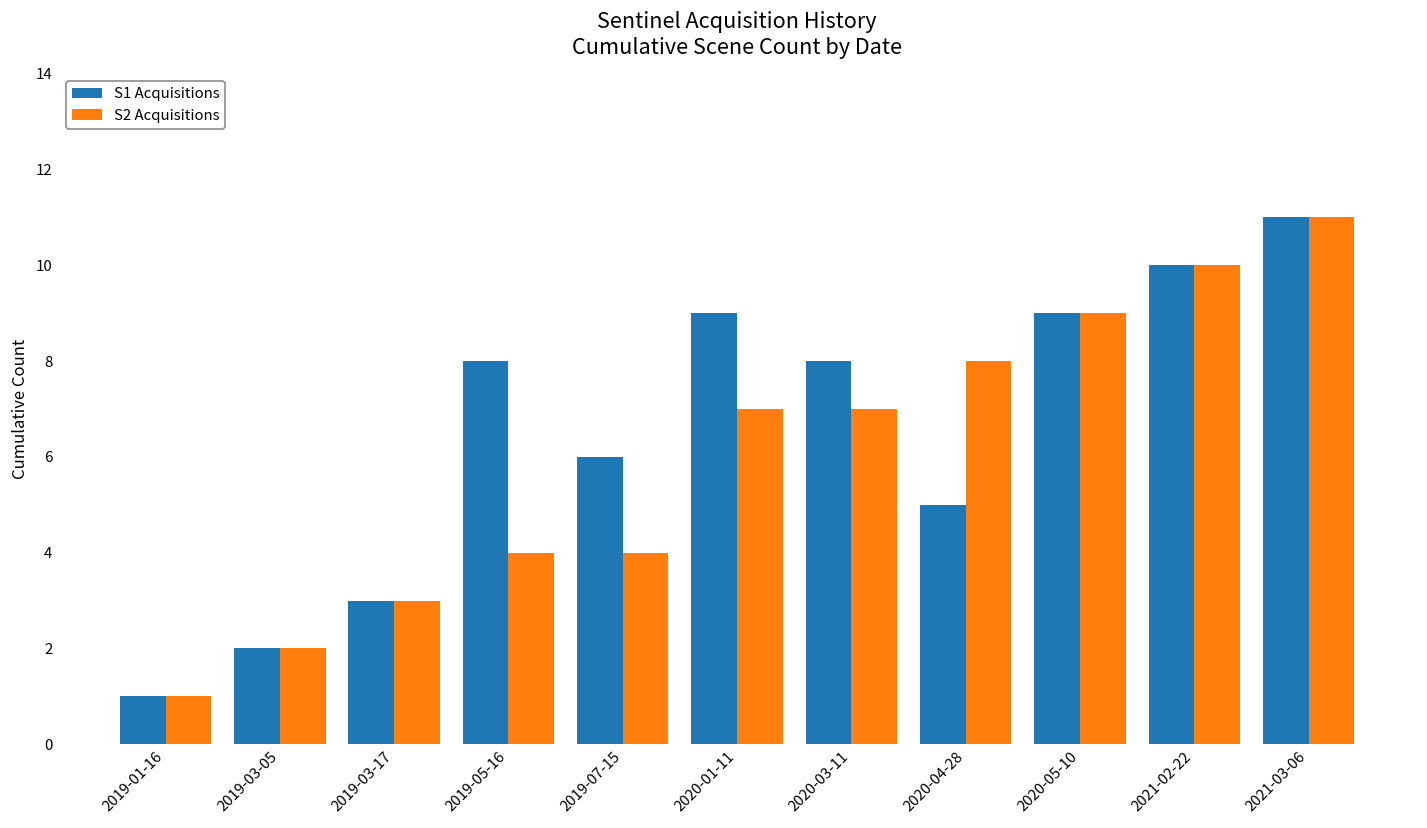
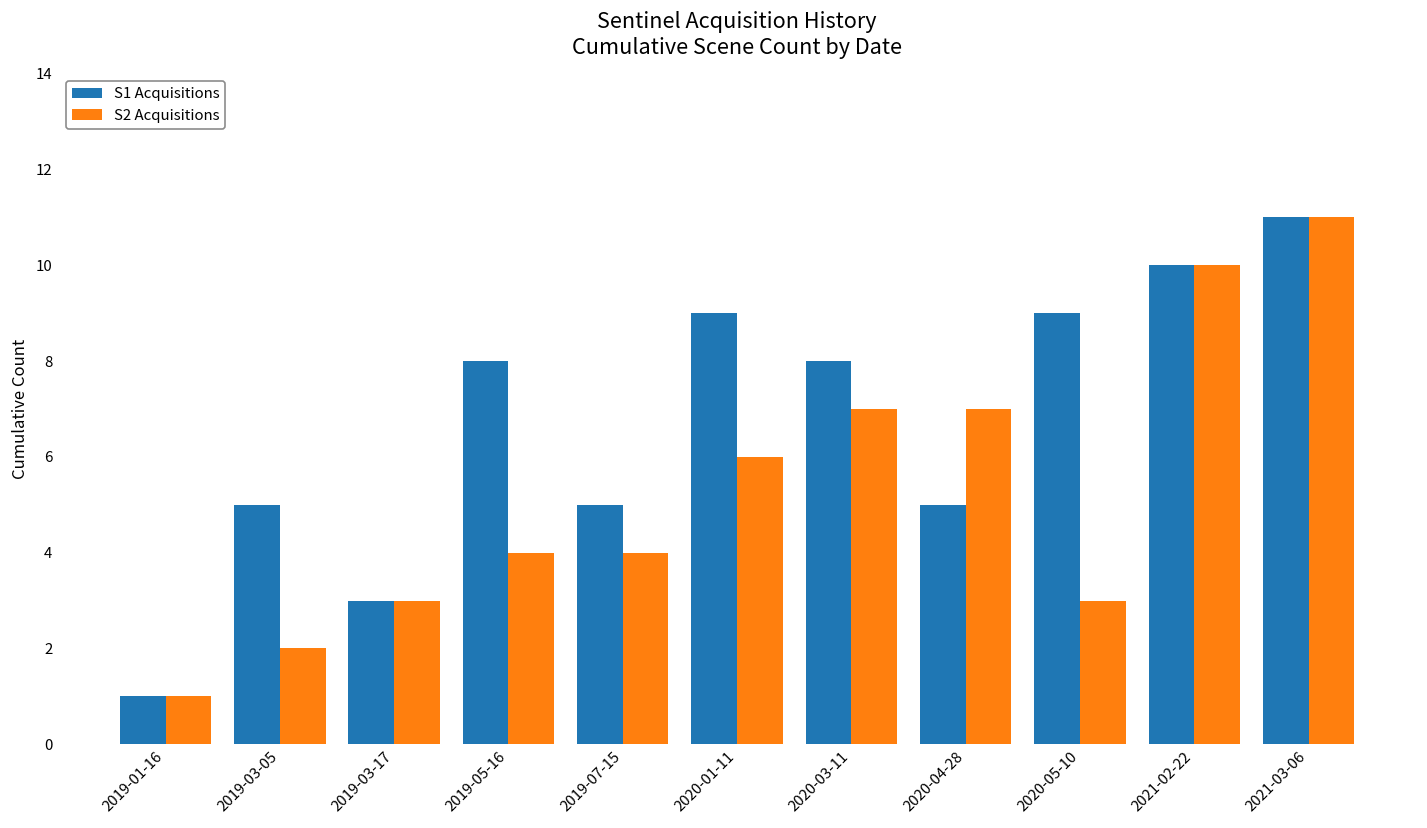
  {
    "S1 Acquisitions": {
      "2019-01-16": 1,
-     "2019-03-05": 2,
+     "2019-03-05": 5,
      "2019-03-17": 3,
      "2019-05-16": 8,
-     "2019-07-15": 6,
+     "2019-07-15": 5,
      "2020-01-11": 9,
      "2020-03-11": 8,
      "2020-04-28": 5,
      "2020-05-10": 9,
      "2021-02-22": 10,
      "2021-03-06": 11
    },
    "S2 Acquisitions": {
      "2019-01-16": 1,
      "2019-03-05": 2,
      "2019-03-17": 3,
      "2019-05-16": 4,
      "2019-07-15": 4,
-     "2020-01-11": 7,
+     "2020-01-11": 6,
      "2020-03-11": 7,
-     "2020-04-28": 8,
-     "2020-05-10": 9,
+     "2020-04-28": 7,
+     "2020-05-10": 3,
      "2021-02-22": 10,
      "2021-03-06": 11
    }
  }
